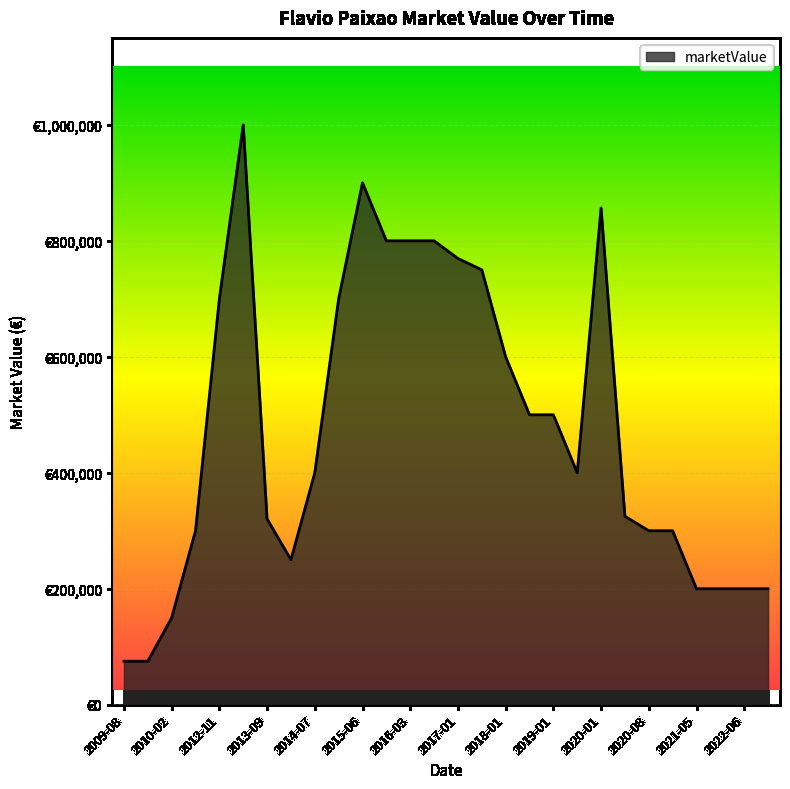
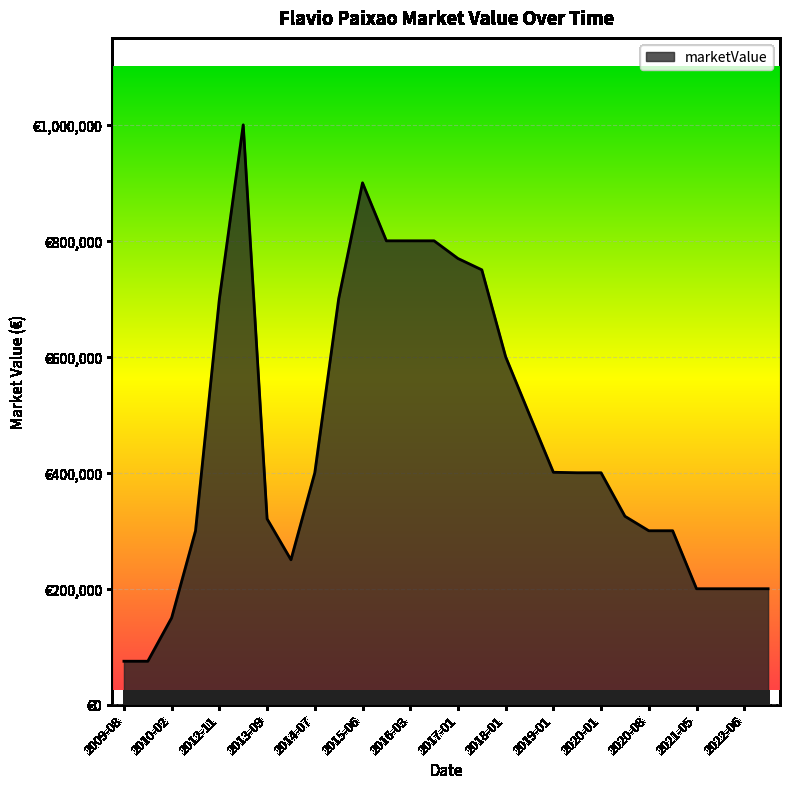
  {
    "2009-08": "€80,000",
    "2010-02": "€150,000",
    "2012-11": "€700,000",
    "2013-09": "€320,000",
    "2014-07": "€400,000",
    "2015-06": "€900,000",
    "2016-03": "€800,000",
    "2017-01": "€770,000",
    "2018-01": "€600,000",
-   "2019-01": "€500,000",
-   "2020-01": "€860,000",
+   "2019-01": "€400,000",
+   "2020-01": "€400,000",
    "2020-08": "€300,000",
    "2021-05": "€200,000",
    "2022-06": "€200,000"
  }
